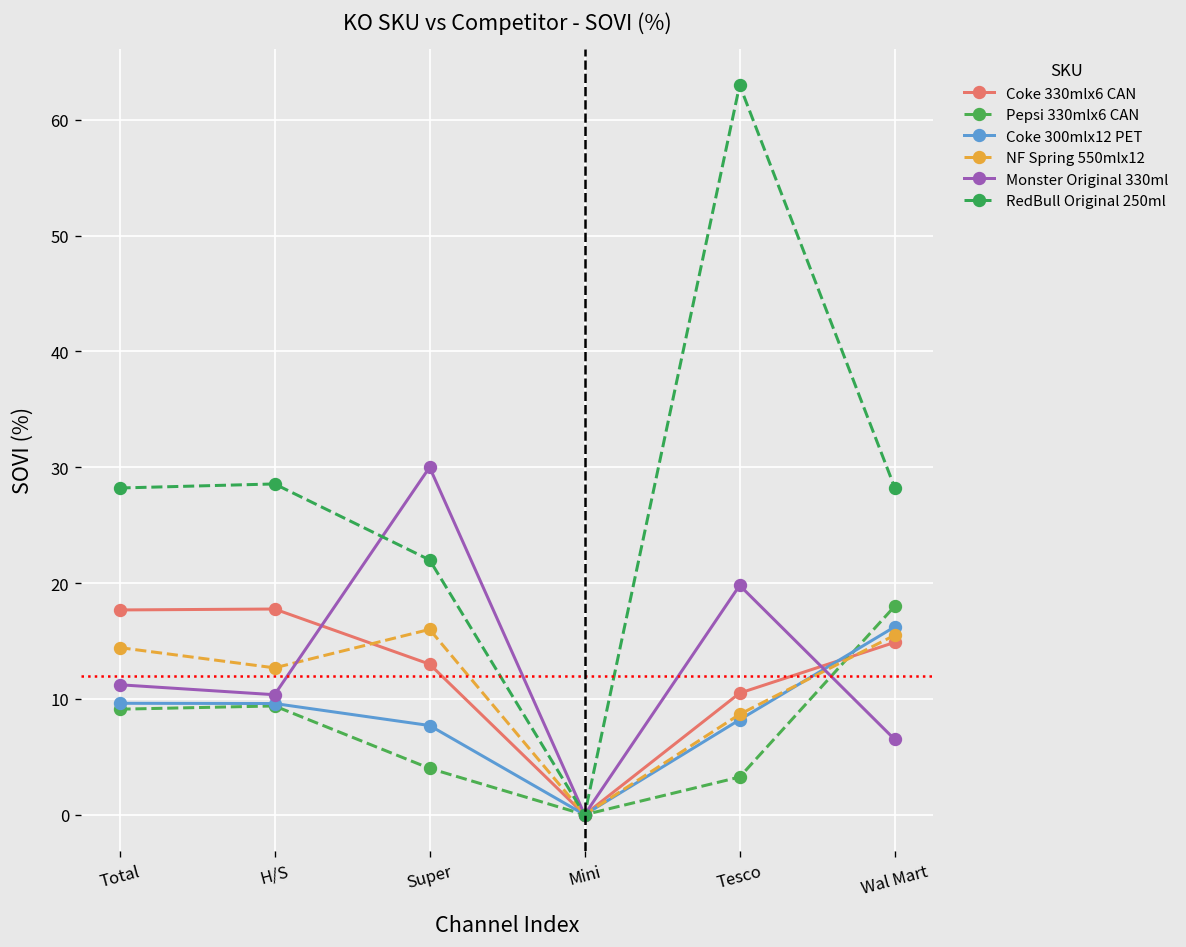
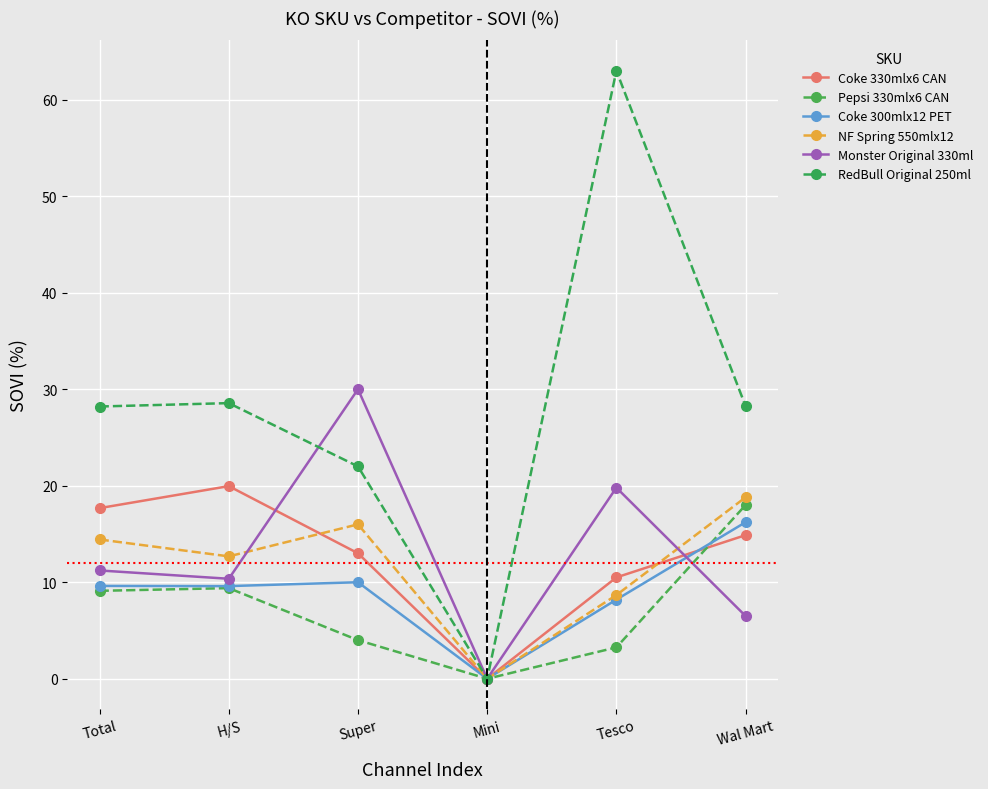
  {
    "Coke 330mlx6 CAN": {
      "Total": 18,
-     "H/S": 18,
+     "H/S": 20,
      "Super": 13,
      "Tesco": 11,
      "Wal Mart": 15
    },
    "Coke 300mlx12 PET": {
      "Total": 10,
-     "Super": 8,
+     "Super": 10,
      "Tesco": 8,
      "Wal Mart": 16
    },
    "NF Spring 550mlx12": {
      "Total": 14,
      "H/S": 13,
      "Super": 16,
      "Tesco": 9,
-     "Wal Mart": 16
+     "Wal Mart": 19
    },
    "Monster Original 330ml": {
      "Total": 11,
      "H/S": 10,
      "Super": 30,
      "Tesco": 20,
      "Wal Mart": 7
    }
  }
